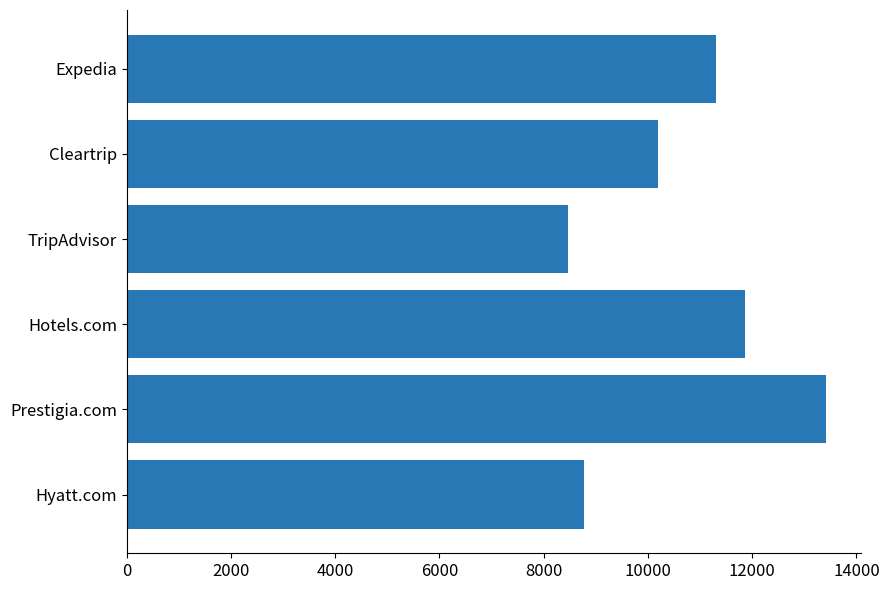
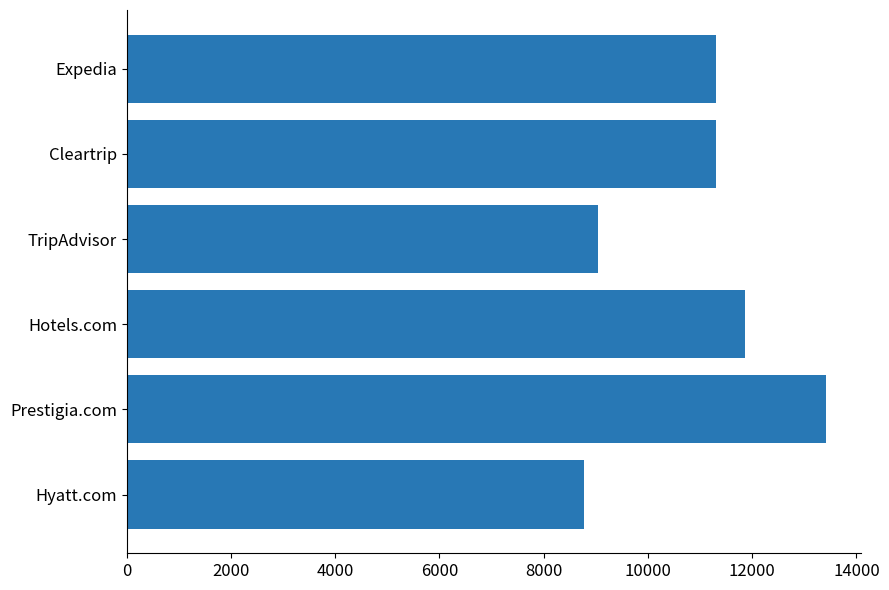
  {
    "Expedia": 11300,
-   "Cleartrip": 10200,
-   "TripAdvisor": 8500,
+   "Cleartrip": 11300,
+   "TripAdvisor": 9000,
    "Hotels.com": 11900,
    "Prestigia.com": 13400,
    "Hyatt.com": 8800
  }
